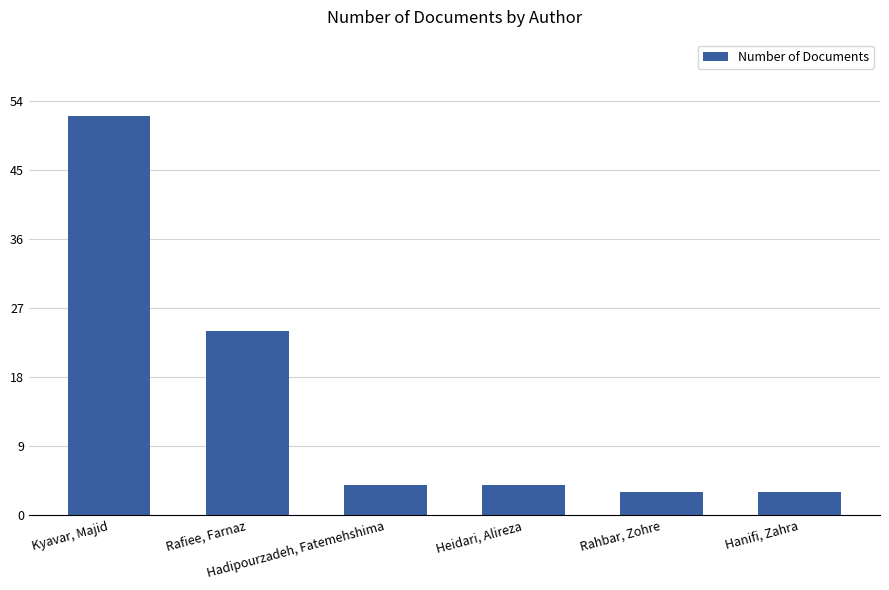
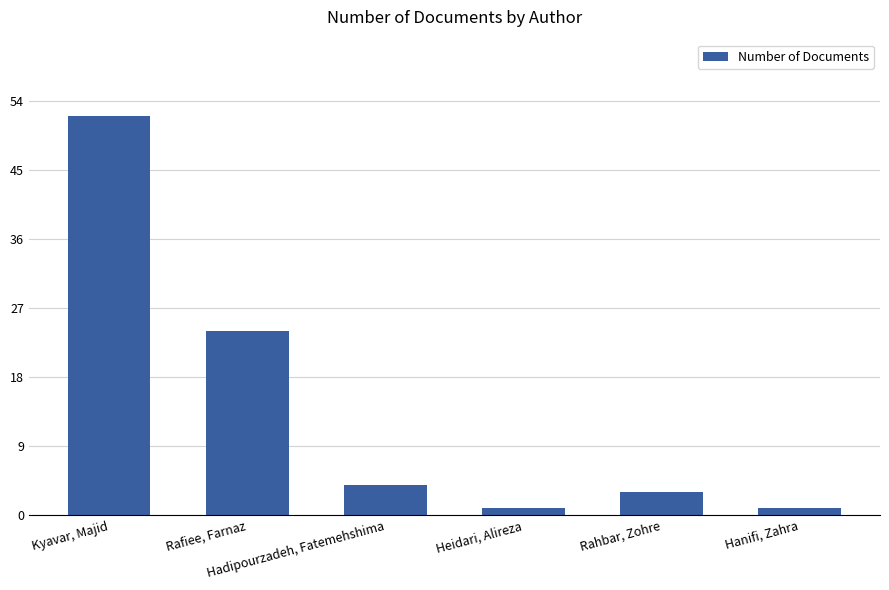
  {
    "Kyavar, Majid": 52,
    "Rafiee, Farnaz": 24,
    "Hadipourzadeh, Fatemehshima": 4,
-   "Heidari, Alireza": 4,
+   "Heidari, Alireza": 1,
    "Rahbar, Zohre": 3,
-   "Hanifi, Zahra": 3
+   "Hanifi, Zahra": 1
  }
